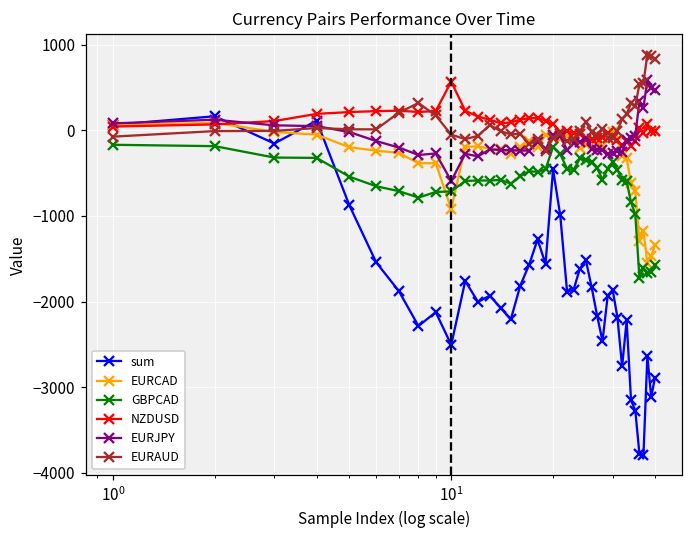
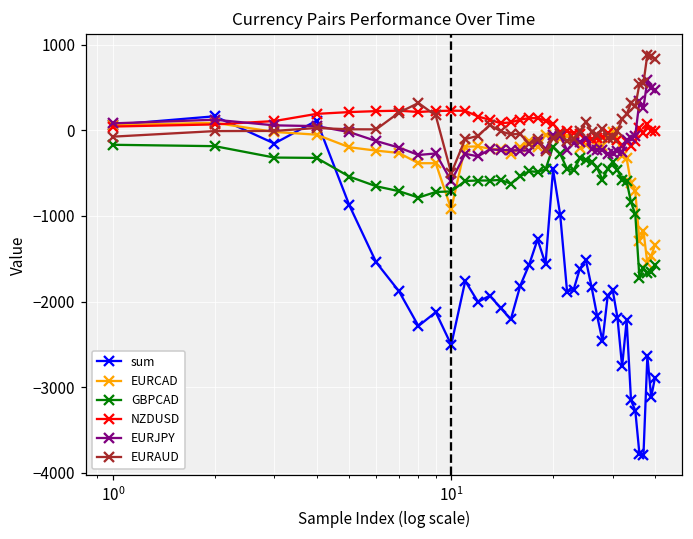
  {
    "sum": {
      "10^1": -2500
    },
    "EURCAD": {
      "10^1": -900
    },
    "GBPCAD": {
      "10^0": -200,
      "10^1": -700
    },
    "NZDUSD": {
-     "10^1": 600
+     "10^1": 200
    },
    "EURJPY": {
      "10^1": -600
    },
    "EURAUD": {
      "10^0": -100,
-     "10^1": -100
+     "10^1": -500
    }
  }
